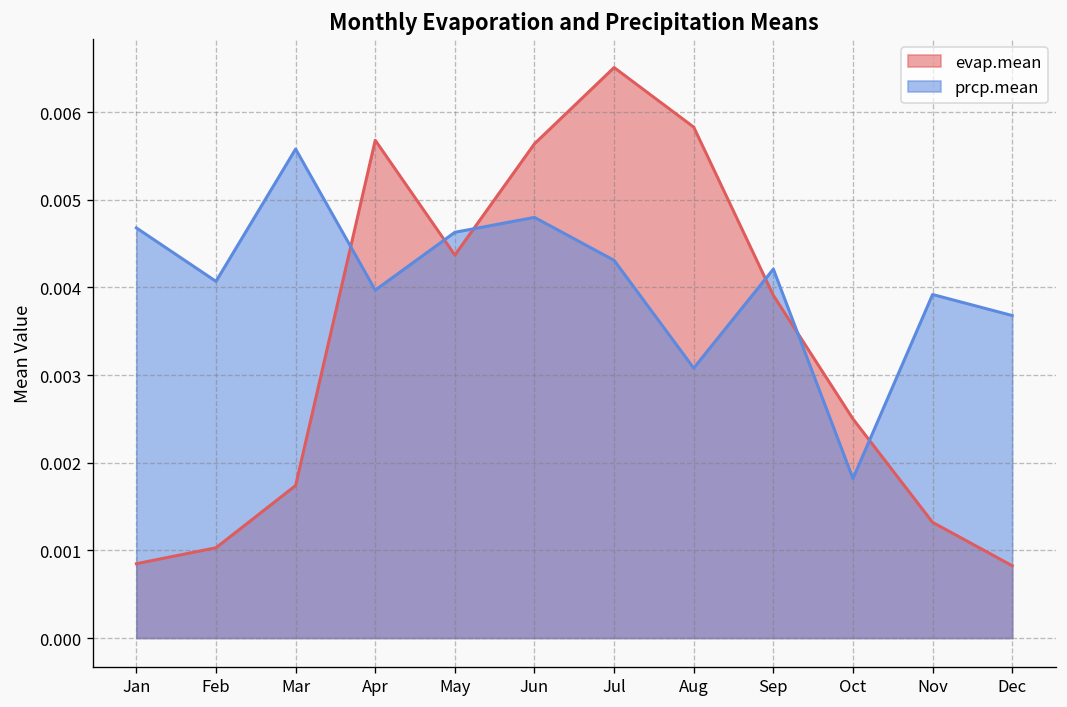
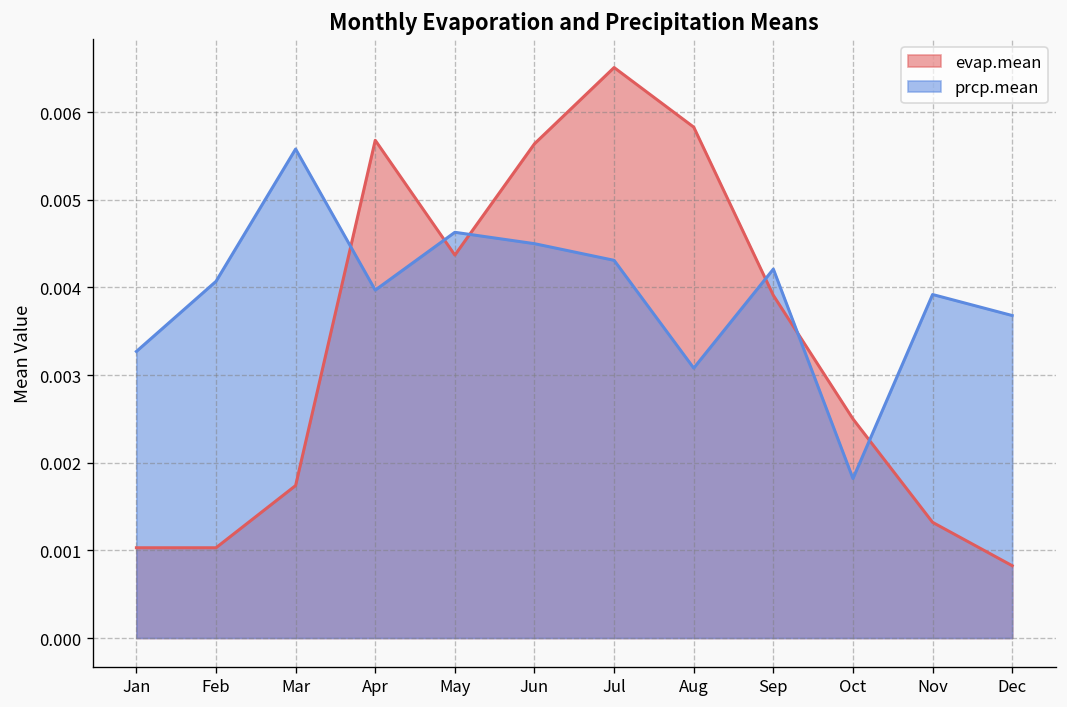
  {
    "evap.mean": {
-     "Jan": 0.0008,
+     "Jan": 0.0010,
      "Feb": 0.0010,
      "Mar": 0.0017,
      "Apr": 0.0057,
      "May": 0.0044,
      "Jun": 0.0056,
      "Jul": 0.0065,
      "Aug": 0.0058,
      "Sep": 0.0039,
      "Oct": 0.0025,
      "Nov": 0.0013,
      "Dec": 0.0008
    },
    "prcp.mean": {
-     "Jan": 0.0047,
+     "Jan": 0.0033,
      "Feb": 0.0041,
      "Mar": 0.0056,
      "Apr": 0.0040,
      "May": 0.0046,
-     "Jun": 0.0048,
+     "Jun": 0.0045,
      "Jul": 0.0043,
      "Aug": 0.0031,
      "Sep": 0.0042,
      "Oct": 0.0018,
      "Nov": 0.0039,
      "Dec": 0.0037
    }
  }
